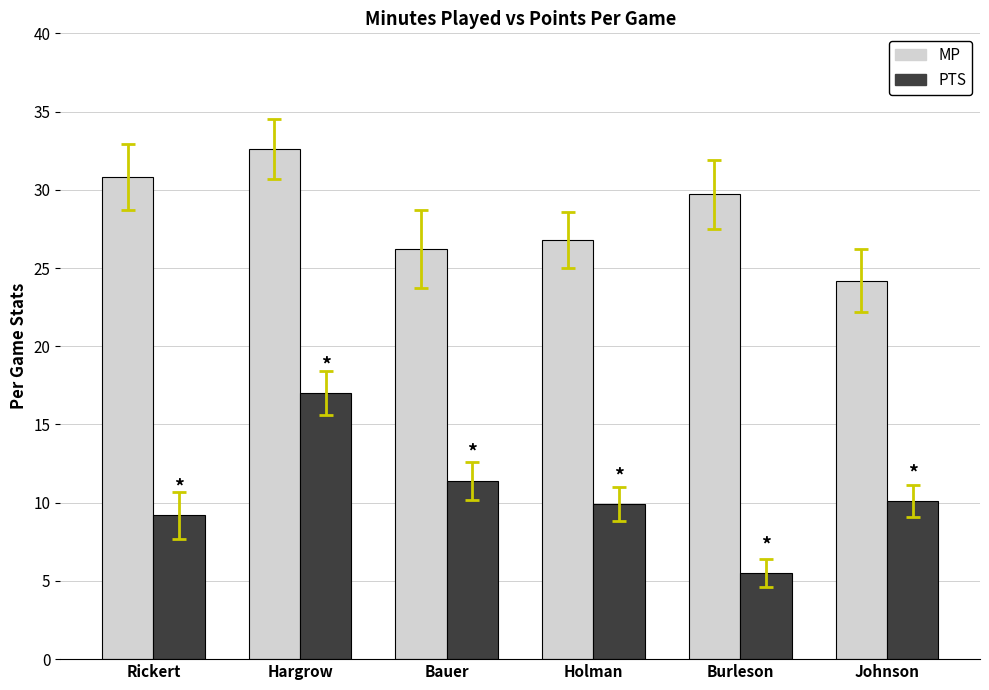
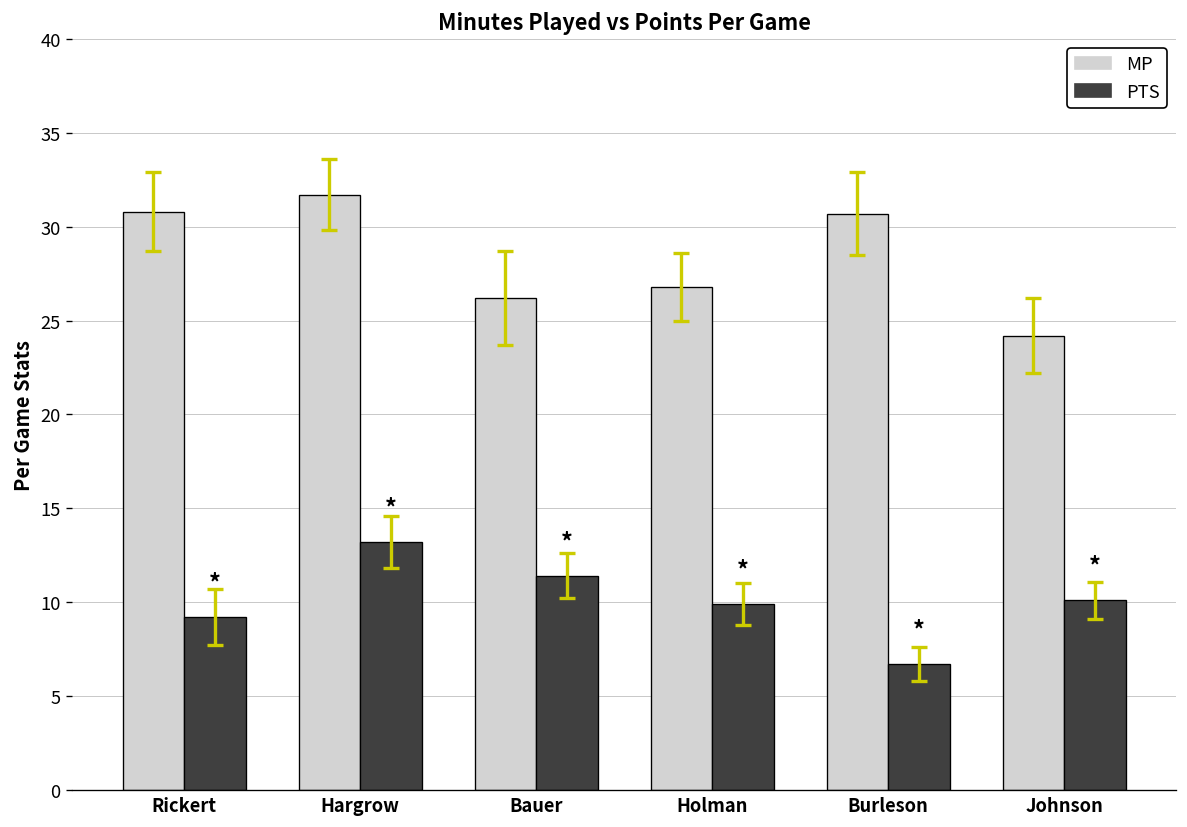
  {
    "MP": {
      "Rickert": 30.8,
-     "Hargrow": 32.6,
+     "Hargrow": 31.7,
      "Bauer": 26.2,
      "Holman": 26.8,
-     "Burleson": 29.7,
+     "Burleson": 30.7,
      "Johnson": 24.2
    },
    "PTS": {
      "Rickert": 9.2,
-     "Hargrow": 17.0,
+     "Hargrow": 13.2,
      "Bauer": 11.4,
      "Holman": 9.9,
-     "Burleson": 5.5,
+     "Burleson": 6.7,
      "Johnson": 10.1
    }
  }
